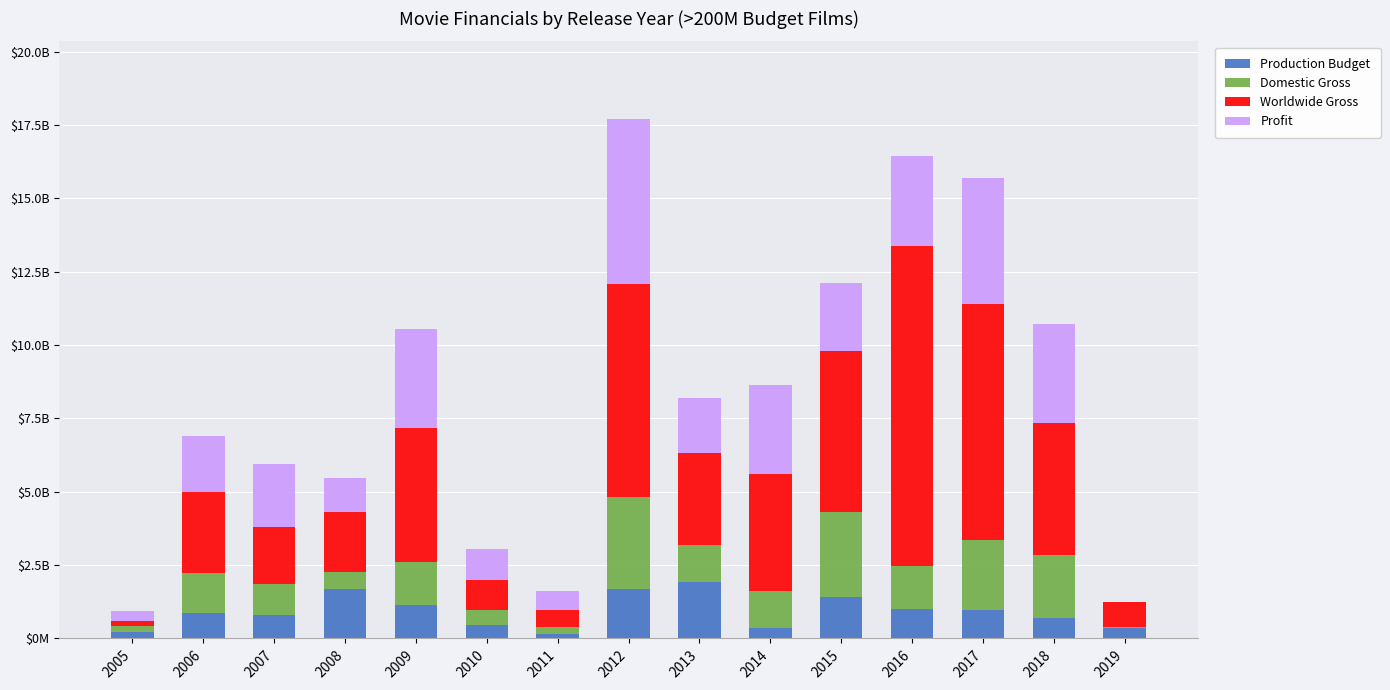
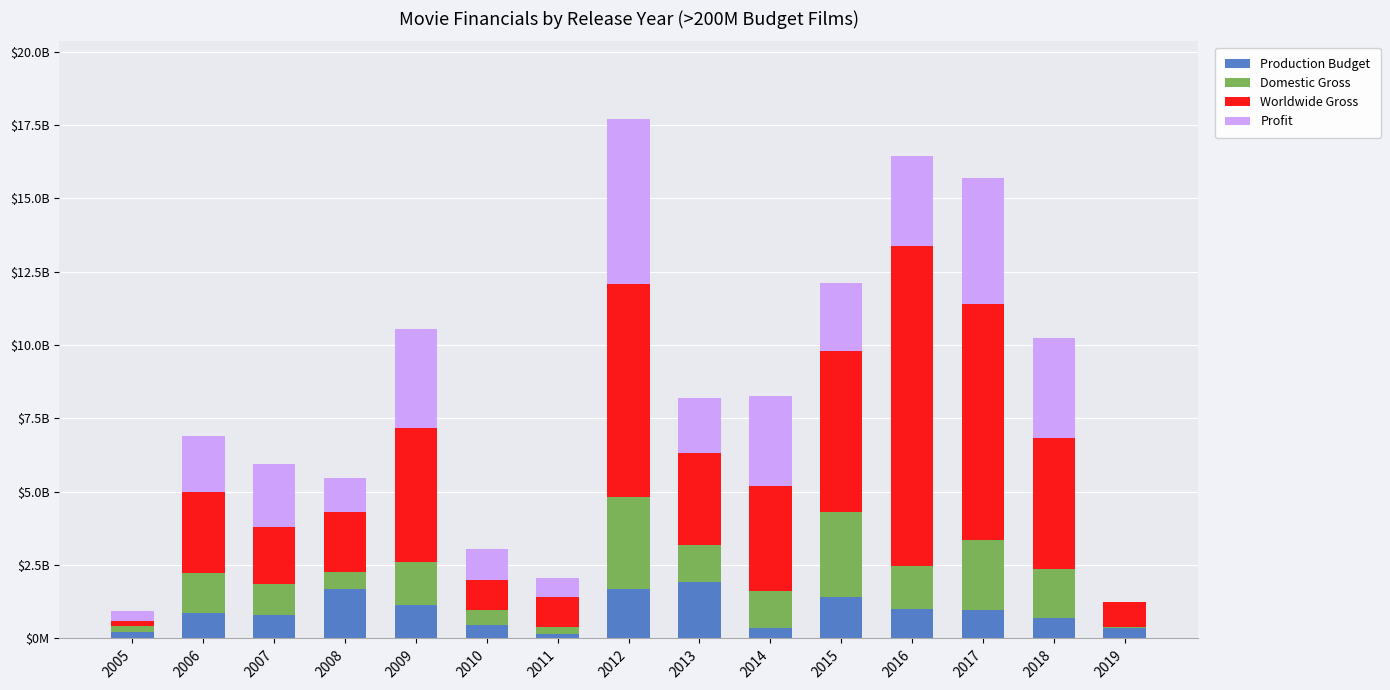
  {
    "Production Budget": {
      "2005": "$200000000",
      "2006": "$900000000",
      "2007": "$800000000",
      "2008": "$1700000000",
      "2009": "$1100000000",
      "2010": "$500000000",
      "2011": "$100000000",
      "2012": "$1700000000",
      "2013": "$1900000000",
      "2014": "$400000000",
      "2015": "$1400000000",
      "2016": "$1000000000",
      "2017": "$1000000000",
      "2018": "$700000000",
      "2019": "$400000000"
    },
    "Domestic Gross": {
      "2005": "$200000000",
      "2006": "$1400000000",
      "2007": "$1100000000",
      "2008": "$600000000",
      "2009": "$1500000000",
      "2010": "$500000000",
      "2011": "$200000000",
      "2012": "$3100000000",
      "2013": "$1300000000",
      "2014": "$1300000000",
      "2015": "$2900000000",
      "2016": "$1500000000",
      "2017": "$2400000000",
-     "2018": "$2200000000"
+     "2018": "$1700000000"
    },
    "Worldwide Gross": {
      "2005": "$200000000",
      "2006": "$2800000000",
      "2007": "$2000000000",
      "2008": "$2100000000",
      "2009": "$4500000000",
      "2010": "$1000000000",
-     "2011": "$600000000",
+     "2011": "$1000000000",
      "2012": "$7300000000",
      "2013": "$3100000000",
-     "2014": "$4000000000",
+     "2014": "$3600000000",
      "2015": "$5500000000",
      "2016": "$10900000000",
      "2017": "$8000000000",
      "2018": "$4500000000",
      "2019": "$800000000"
    },
    "Profit": {
      "2005": "$300000000",
      "2006": "$1900000000",
      "2007": "$2100000000",
      "2008": "$1100000000",
      "2009": "$3400000000",
      "2010": "$1000000000",
      "2011": "$600000000",
      "2012": "$5600000000",
      "2013": "$1900000000",
      "2014": "$3000000000",
      "2015": "$2300000000",
      "2016": "$3100000000",
      "2017": "$4300000000",
      "2018": "$3400000000",
      "2019": "$0"
    }
  }
